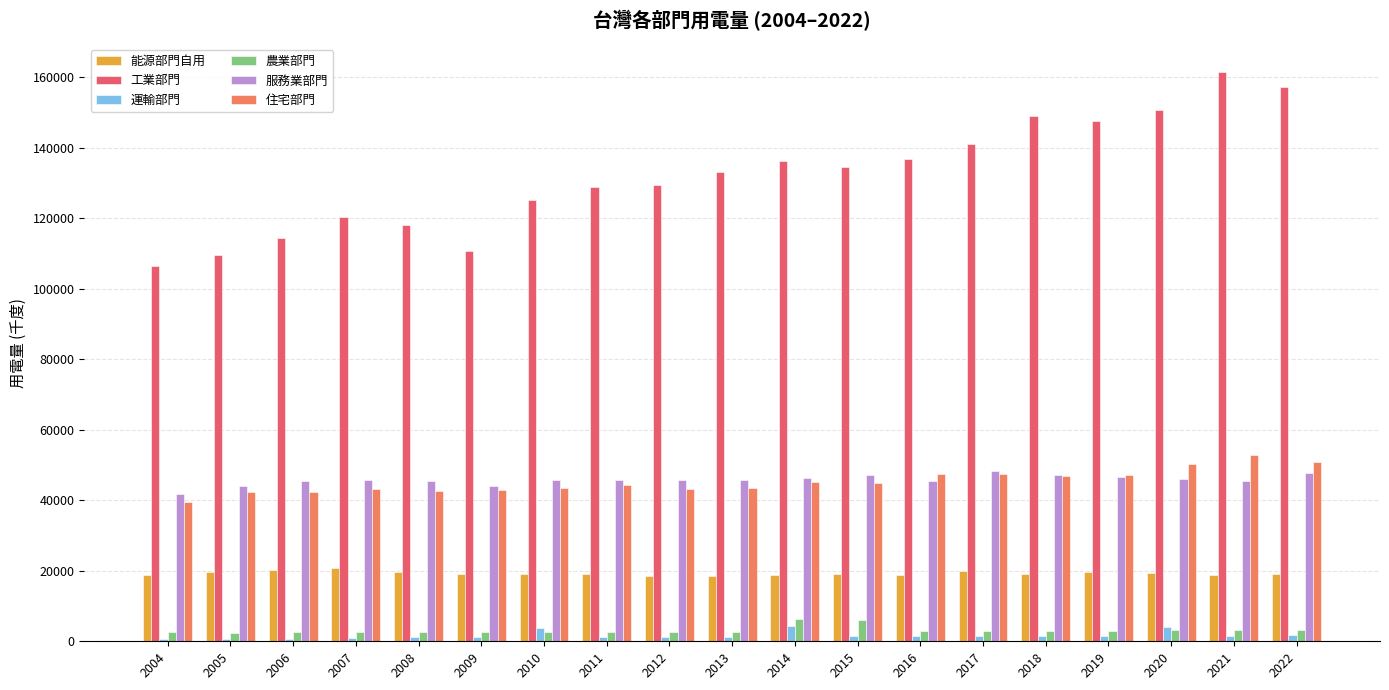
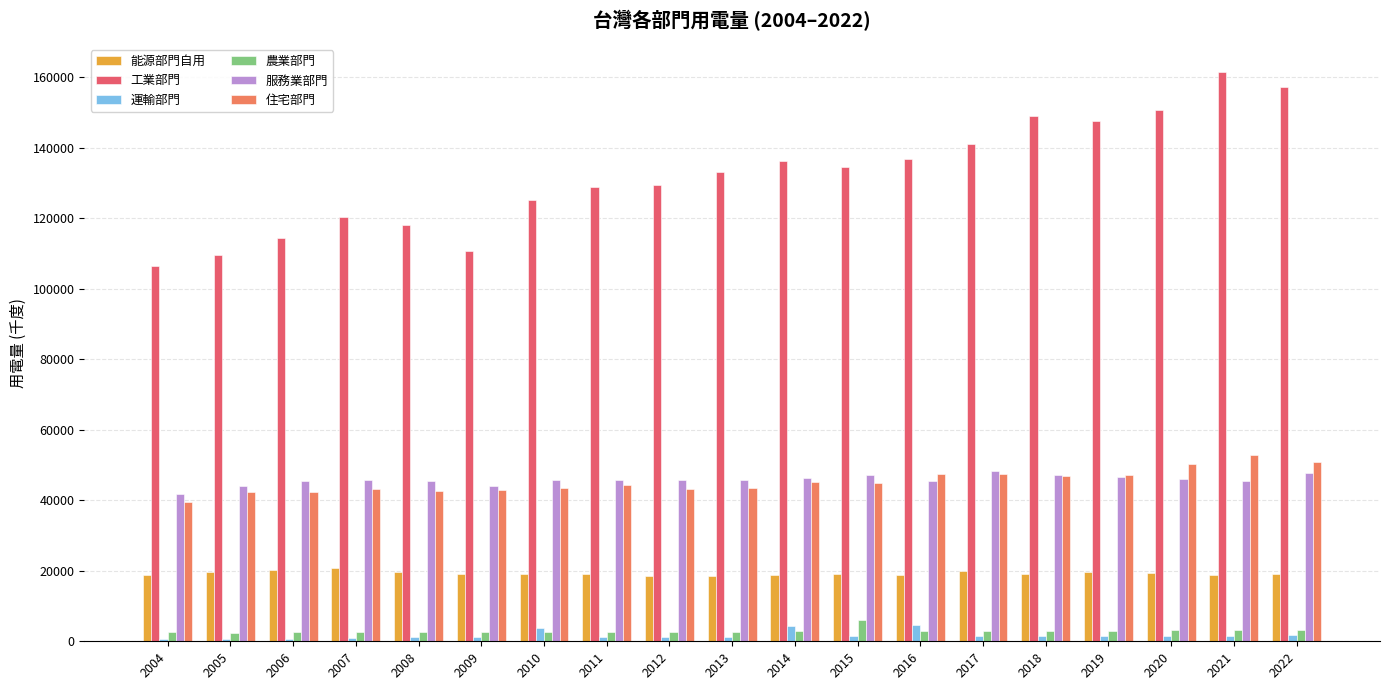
  {
    "運輸部門": {
      "2007": 1000,
      "2008": 1000,
      "2009": 1000,
      "2010": 4000,
      "2011": 1000,
      "2012": 1000,
      "2013": 1000,
      "2014": 4000,
      "2015": 1000,
-     "2016": 1000,
+     "2016": 5000,
      "2017": 1000,
      "2018": 2000,
      "2019": 2000,
-     "2020": 4000,
+     "2020": 2000,
      "2021": 2000,
      "2022": 2000
    },
    "農業部門": {
      "2004": 3000,
      "2005": 2000,
      "2006": 3000,
      "2007": 3000,
      "2008": 3000,
      "2009": 3000,
      "2010": 3000,
      "2011": 3000,
      "2012": 3000,
      "2013": 3000,
-     "2014": 6000,
+     "2014": 3000,
      "2015": 6000,
      "2016": 3000,
      "2017": 3000,
      "2018": 3000,
      "2019": 3000,
      "2020": 3000,
      "2021": 3000,
      "2022": 3000
    },
    "服務業部門": {
      "2004": 42000,
      "2005": 44000,
      "2006": 46000,
      "2007": 46000,
      "2008": 46000,
      "2009": 44000,
      "2010": 46000,
      "2011": 46000,
      "2012": 46000,
      "2013": 46000,
      "2014": 46000,
      "2015": 47000,
      "2016": 46000,
      "2017": 48000,
      "2018": 47000,
      "2019": 47000,
      "2020": 46000,
      "2021": 46000,
      "2022": 48000
    }
  }
